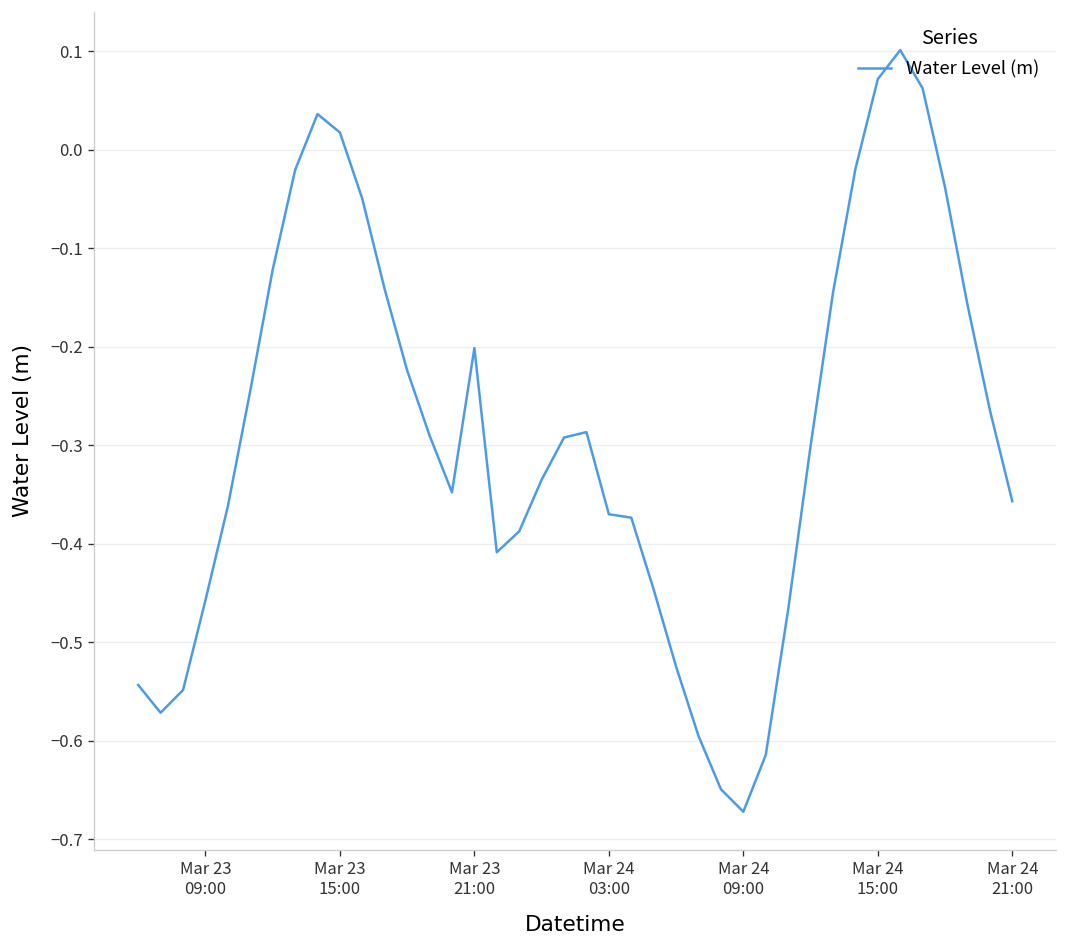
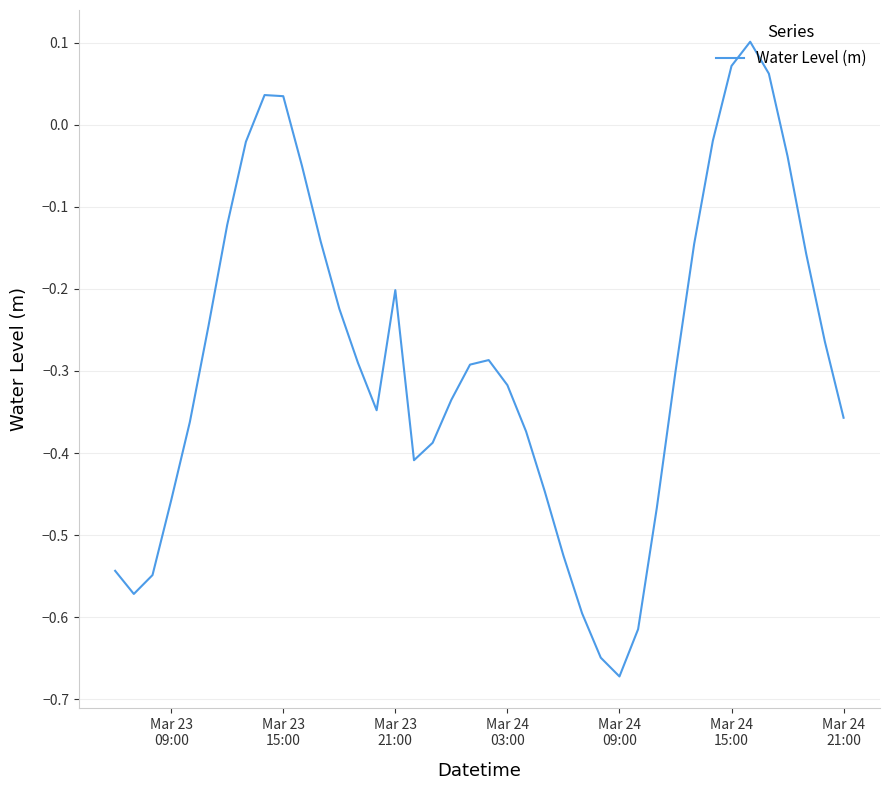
  {
    "Mar 23 09:00": -0.46,
-   "Mar 23 15:00": 0.02,
+   "Mar 23 15:00": 0.03,
    "Mar 23 21:00": -0.20,
-   "Mar 24 03:00": -0.37,
+   "Mar 24 03:00": -0.32,
    "Mar 24 09:00": -0.67,
    "Mar 24 15:00": 0.07,
    "Mar 24 21:00": -0.36
  }
